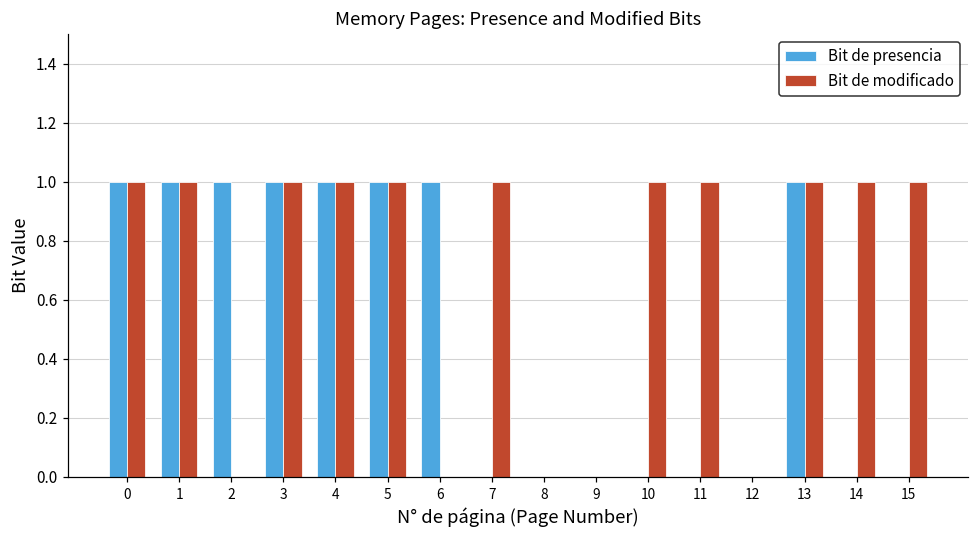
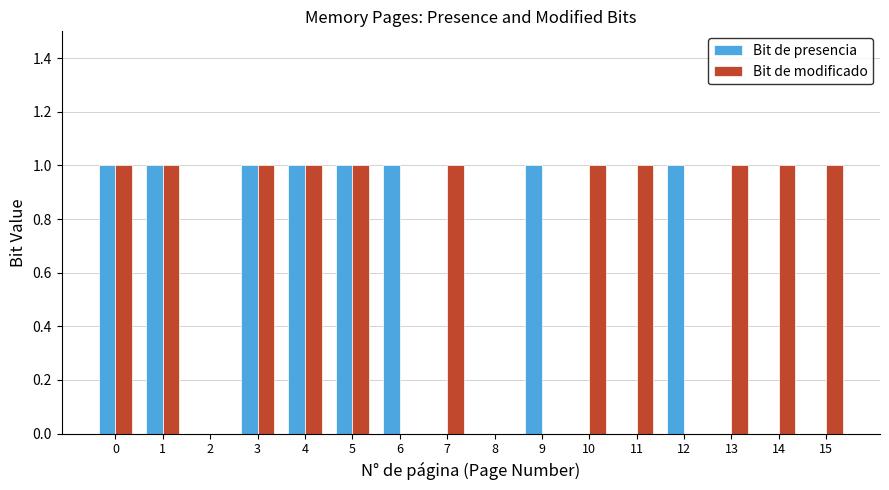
  {
    "Bit de presencia": {
      "0": 1,
      "1": 1,
-     "2": 1,
+     "2": 0,
      "3": 1,
      "4": 1,
      "5": 1,
      "6": 1,
      "7": 0,
      "8": 0,
-     "9": 0,
+     "9": 1,
      "10": 0,
      "11": 0,
-     "12": 0,
-     "13": 1,
+     "12": 1,
+     "13": 0,
      "14": 0,
      "15": 0
    },
    "Bit de modificado": {
      "0": 1,
      "1": 1,
      "2": 0,
      "3": 1,
      "4": 1,
      "5": 1,
      "6": 0,
      "7": 1,
      "8": 0,
      "9": 0,
      "10": 1,
      "11": 1,
      "12": 0,
      "13": 1,
      "14": 1,
      "15": 1
    }
  }
